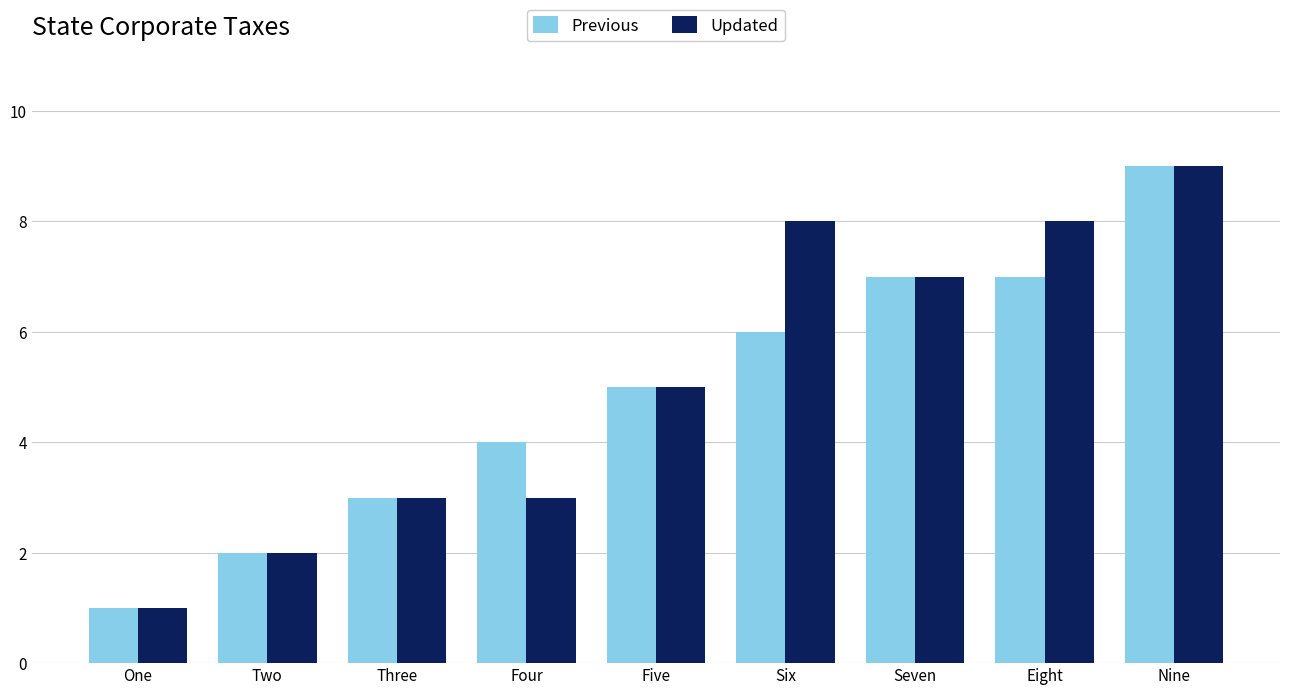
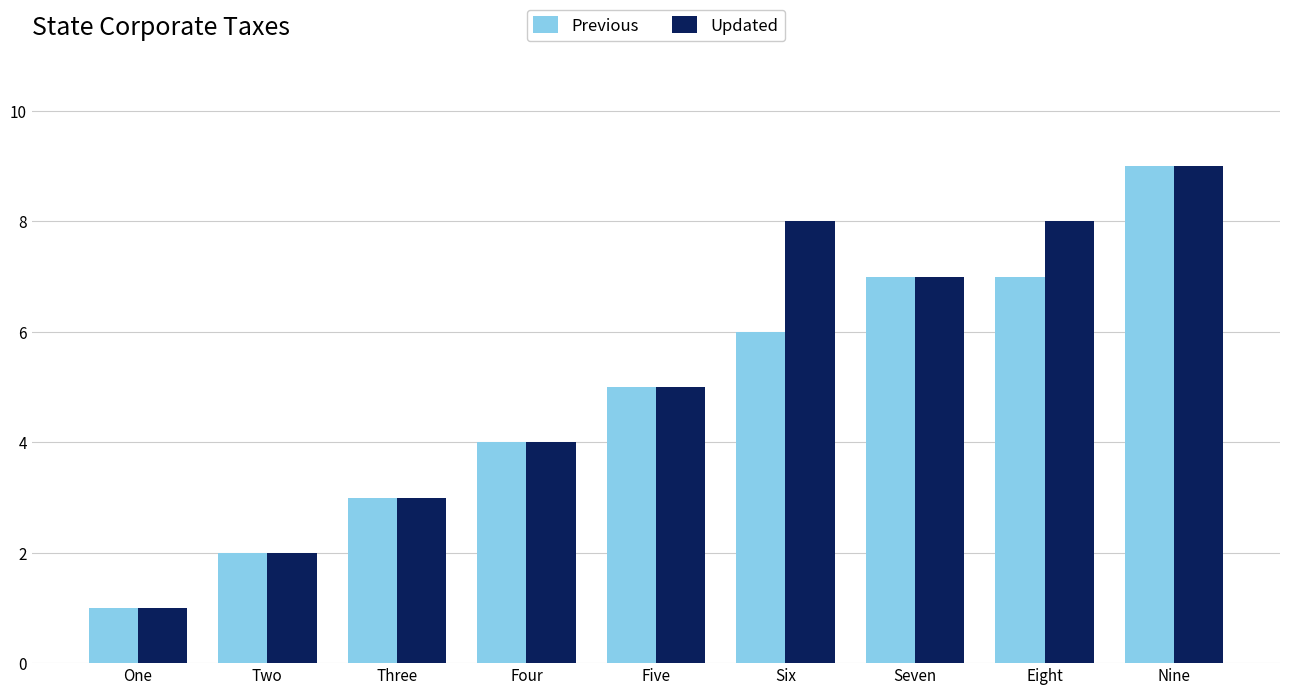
  {
    "Previous": {
      "One": 1,
      "Two": 2,
      "Three": 3,
      "Four": 4,
      "Five": 5,
      "Six": 6,
      "Seven": 7,
      "Eight": 7,
      "Nine": 9
    },
    "Updated": {
      "One": 1,
      "Two": 2,
      "Three": 3,
-     "Four": 3,
+     "Four": 4,
      "Five": 5,
      "Six": 8,
      "Seven": 7,
      "Eight": 8,
      "Nine": 9
    }
  }
